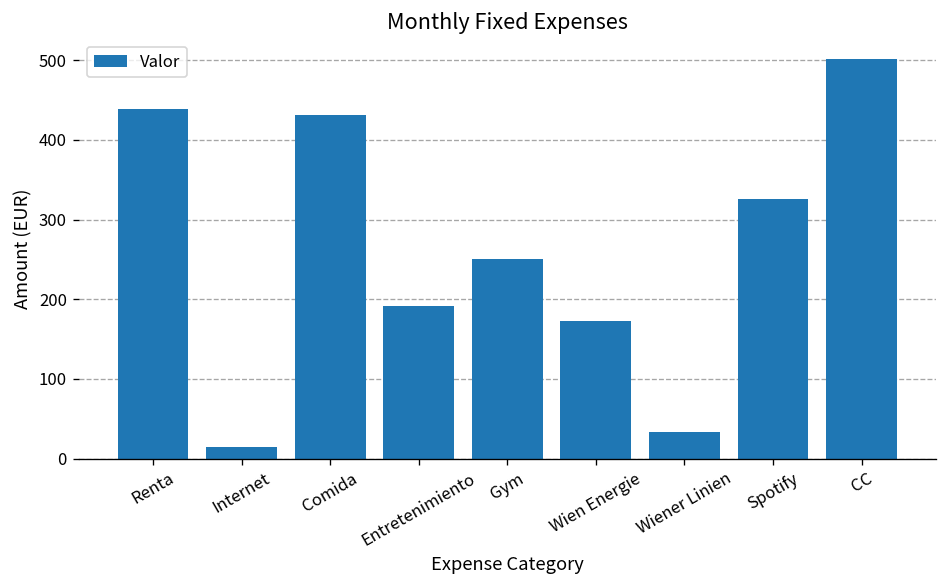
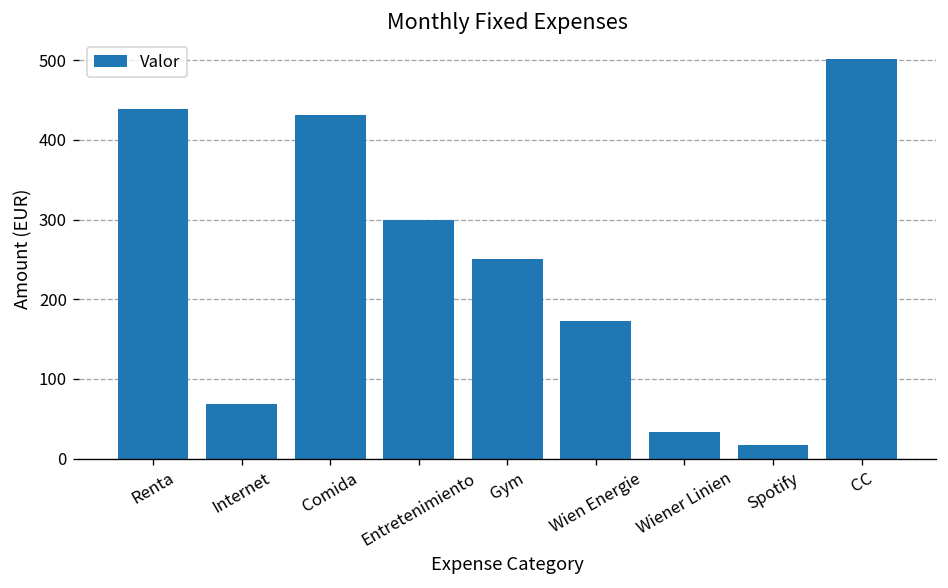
  {
    "Renta": 440,
-   "Internet": 20,
+   "Internet": 70,
    "Comida": 430,
-   "Entretenimiento": 190,
+   "Entretenimiento": 300,
    "Gym": 250,
    "Wien Energie": 170,
    "Wiener Linien": 30,
-   "Spotify": 330,
+   "Spotify": 20,
    "CC": 500
  }
